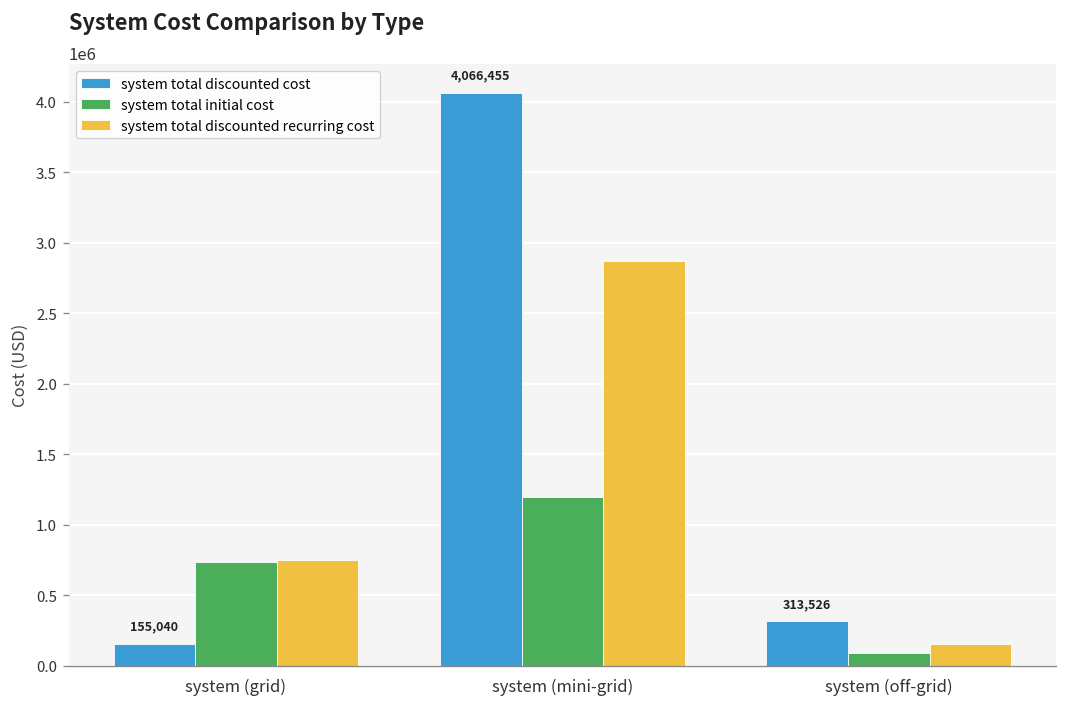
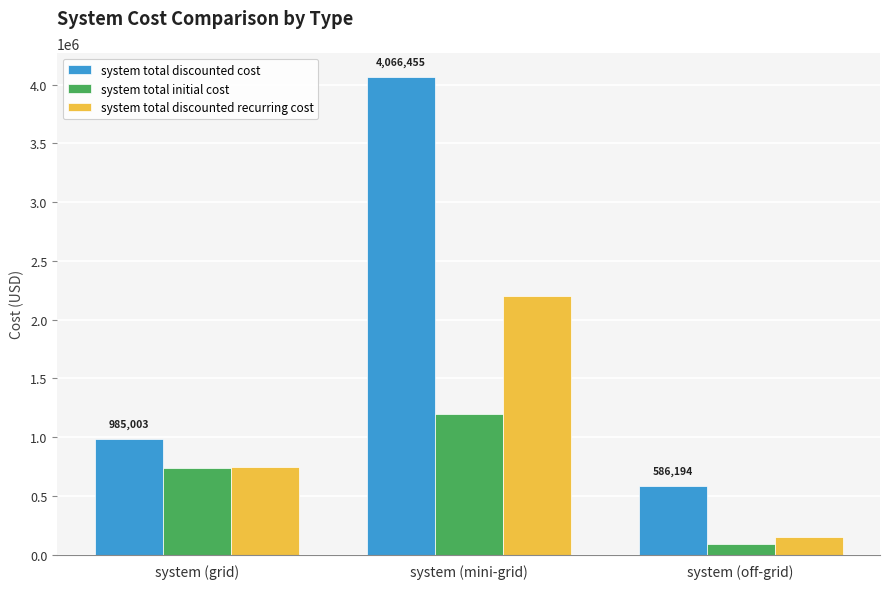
  {
    "system total discounted cost": {
-     "system (grid)": "155,040",
+     "system (grid)": "985,003",
      "system (mini-grid)": "4,066,455",
-     "system (off-grid)": "313,526"
+     "system (off-grid)": "586,194"
    },
    "system total initial cost": {
      "system (grid)": "740000",
      "system (mini-grid)": "1200000",
      "system (off-grid)": "90000"
    },
    "system total discounted recurring cost": {
      "system (grid)": "750000",
-     "system (mini-grid)": "2870000",
+     "system (mini-grid)": "2200000",
      "system (off-grid)": "150000"
    }
  }
